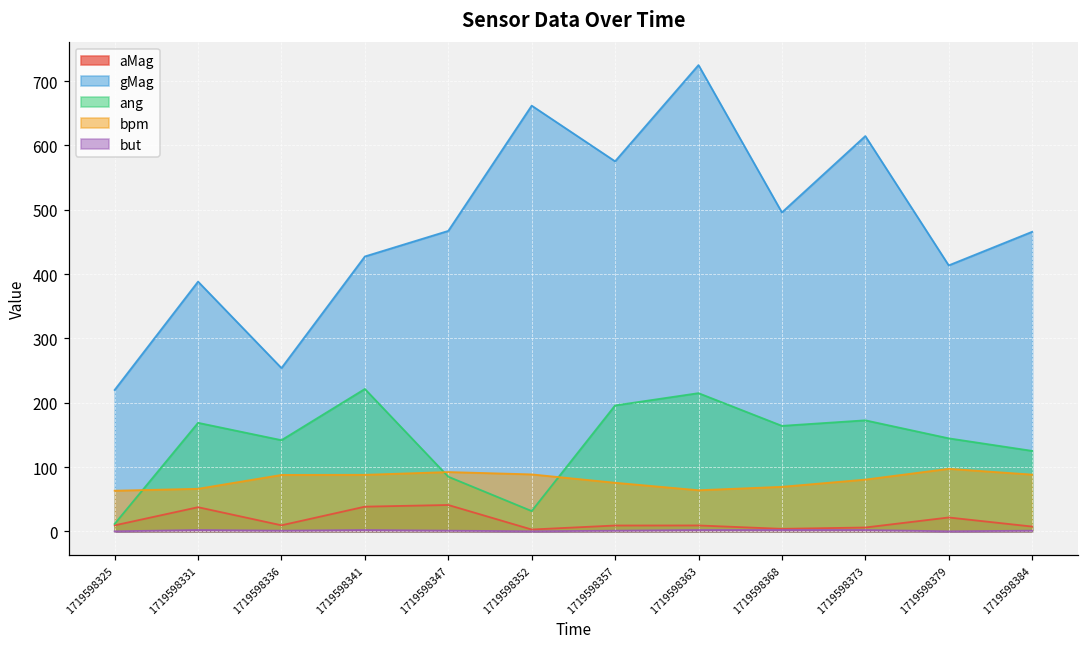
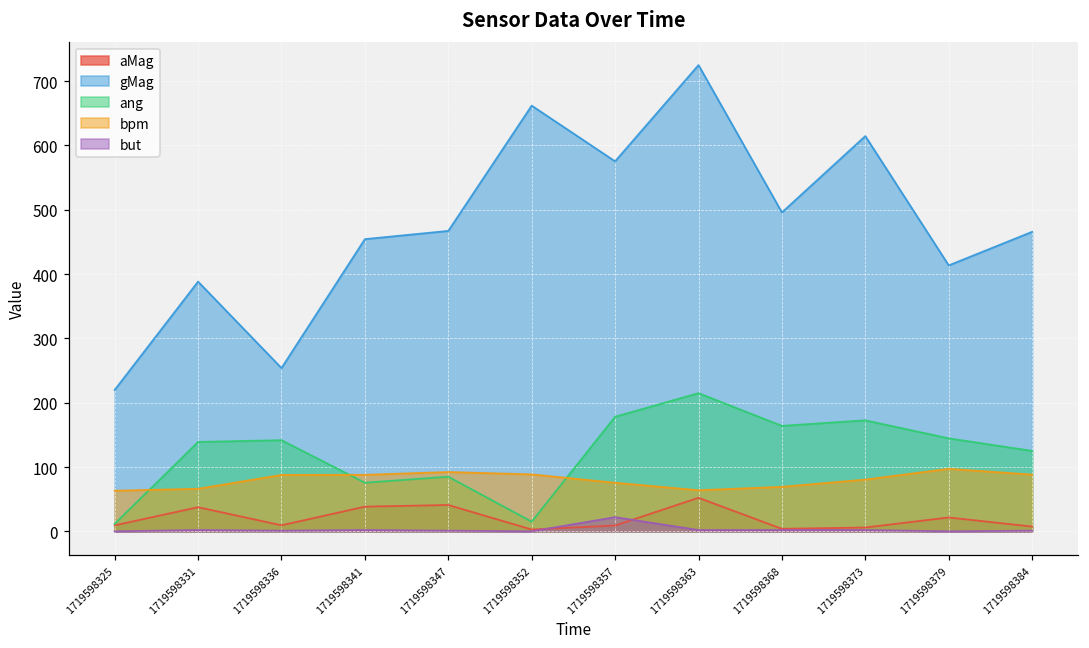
  {
    "aMag": {
      "1719598331": 40,
      "1719598336": 10,
      "1719598341": 40,
      "1719598347": 40,
      "1719598357": 10,
-     "1719598363": 10,
+     "1719598363": 50,
      "1719598379": 20,
      "1719598384": 10
    },
    "gMag": {
      "1719598325": 220,
      "1719598331": 390,
      "1719598336": 250,
-     "1719598341": 430,
+     "1719598341": 450,
      "1719598347": 470,
      "1719598352": 660,
      "1719598357": 580,
      "1719598363": 720,
      "1719598368": 500,
      "1719598373": 610,
      "1719598379": 410,
      "1719598384": 470
    },
    "ang": {
-     "1719598331": 170,
+     "1719598331": 140,
      "1719598336": 140,
-     "1719598341": 220,
+     "1719598341": 80,
      "1719598347": 80,
-     "1719598352": 30,
-     "1719598357": 200,
+     "1719598352": 10,
+     "1719598357": 180,
      "1719598363": 210,
      "1719598368": 160,
      "1719598373": 170,
      "1719598379": 140,
      "1719598384": 130
    },
    "bpm": {
      "1719598325": 60,
      "1719598331": 70,
      "1719598336": 90,
      "1719598341": 90,
      "1719598347": 90,
      "1719598352": 90,
      "1719598357": 80,
      "1719598363": 60,
      "1719598368": 70,
      "1719598373": 80,
      "1719598379": 100,
      "1719598384": 90
    },
    "but": {
      "1719598325": 0,
      "1719598331": 0,
      "1719598336": 0,
      "1719598341": 0,
      "1719598347": 0,
-     "1719598357": 0,
+     "1719598357": 20,
      "1719598363": 0,
      "1719598379": 0,
      "1719598384": 0
    }
  }
